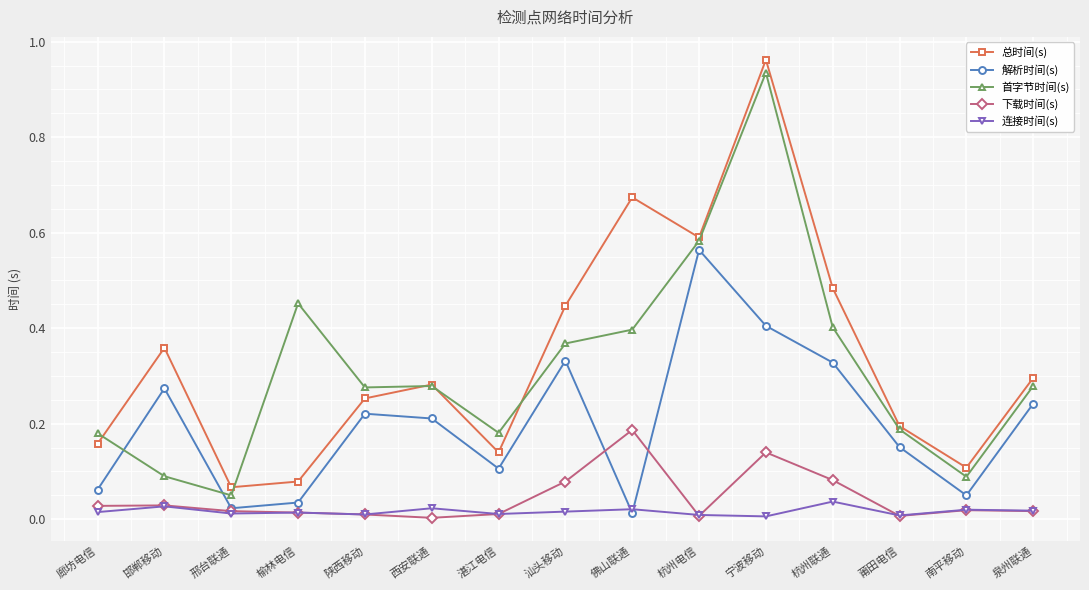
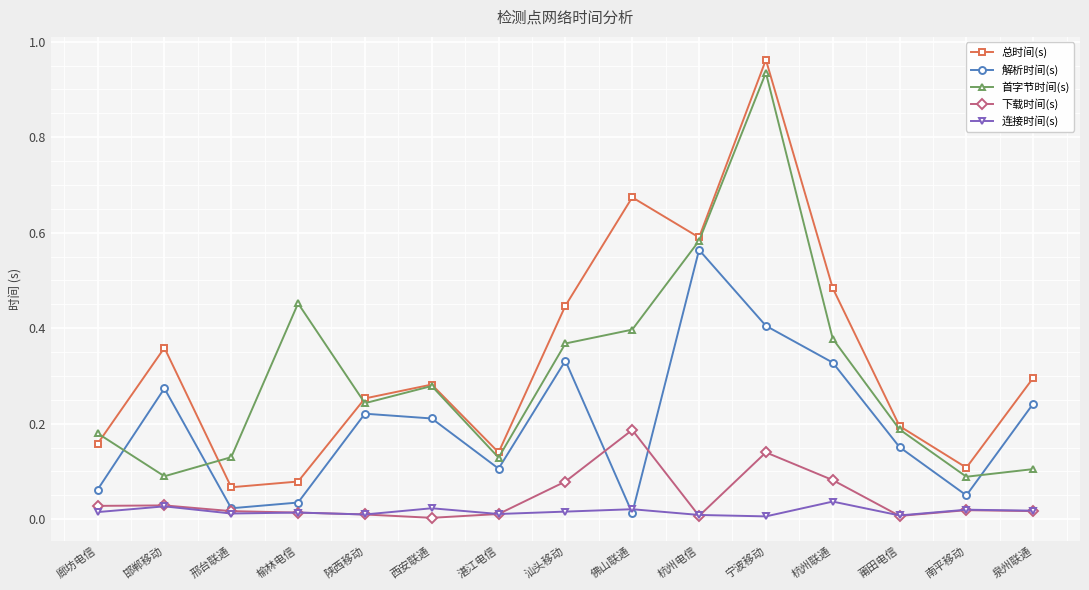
  {
    "首字节时间(s)": {
      "廊坊电信": 0.18,
      "邯郸移动": 0.09,
-     "邢台联通": 0.05,
+     "邢台联通": 0.13,
      "榆林电信": 0.45,
-     "陕西移动": 0.28,
-     "湛江电信": 0.18,
+     "陕西移动": 0.24,
+     "湛江电信": 0.13,
      "汕头移动": 0.37,
      "佛山联通": 0.40,
      "杭州电信": 0.58,
      "宁波移动": 0.94,
-     "杭州联通": 0.40,
+     "杭州联通": 0.38,
      "莆田电信": 0.19,
      "南平移动": 0.09,
-     "泉州联通": 0.28
+     "泉州联通": 0.11
    }
  }
